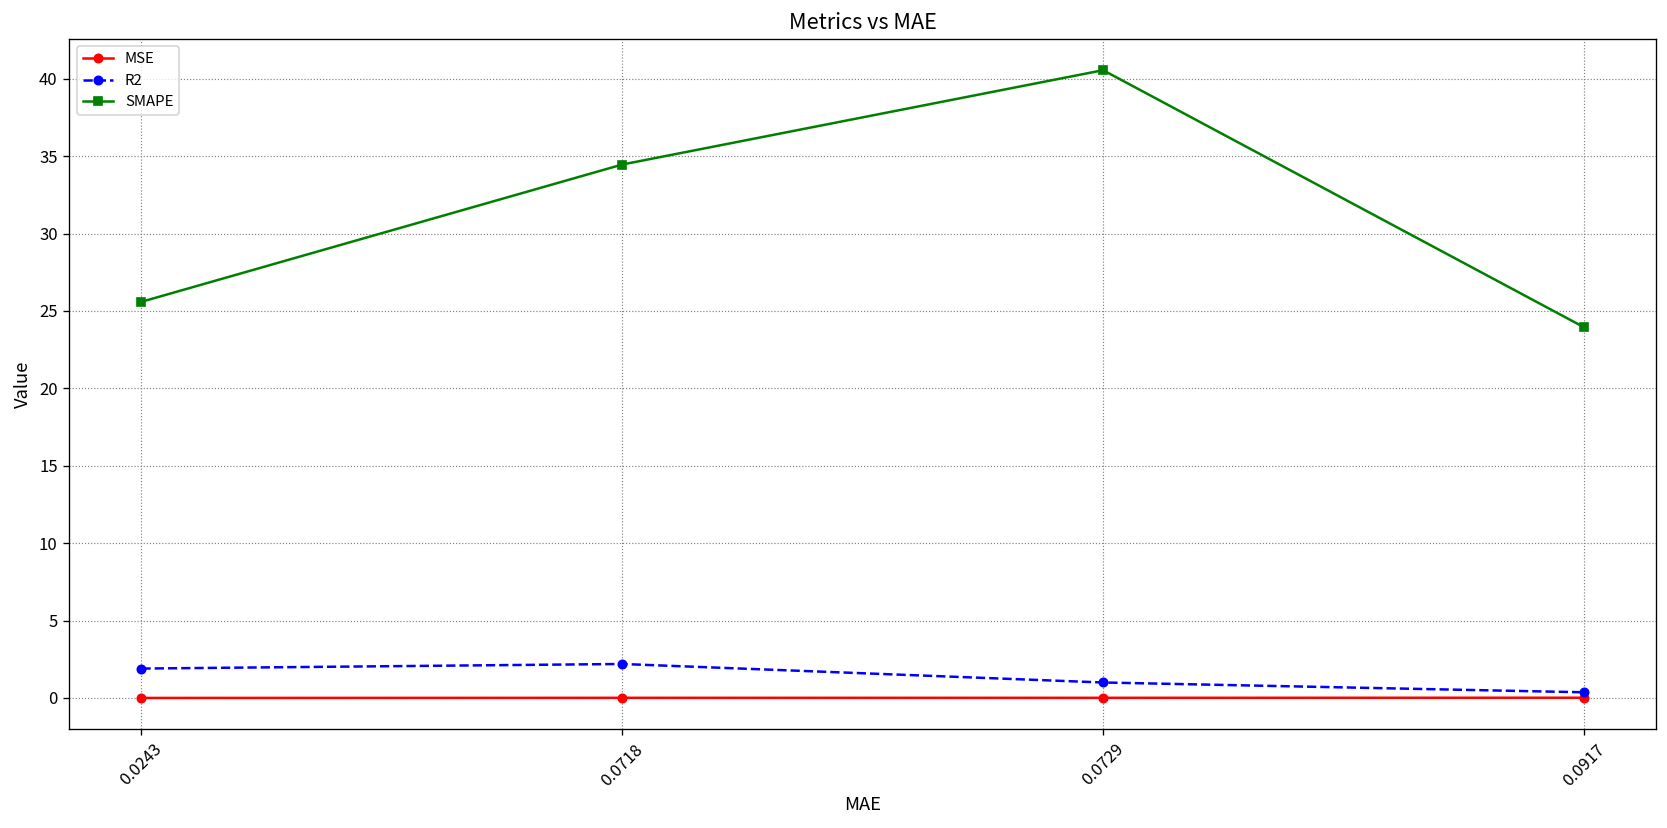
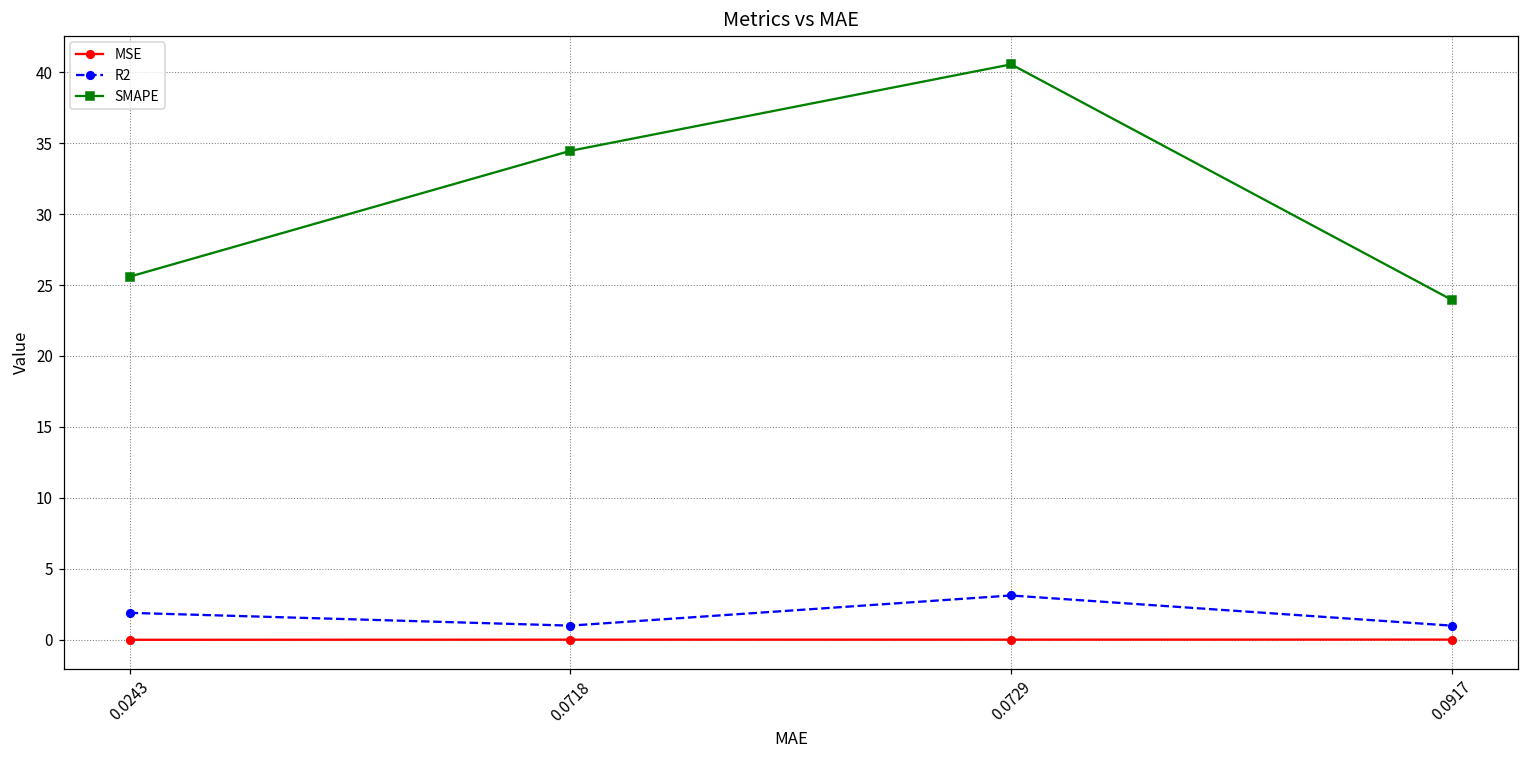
  {
    "MSE": {
      "0.0243": 0.0,
      "0.0718": 0.0,
      "0.0729": 0.0,
      "0.0917": 0.0
    },
    "R2": {
      "0.0243": 1.9,
-     "0.0718": 2.2,
-     "0.0729": 1.0,
-     "0.0917": 0.4
+     "0.0718": 1.0,
+     "0.0729": 3.1,
+     "0.0917": 1.0
    },
    "SMAPE": {
      "0.0243": 25.6,
      "0.0718": 34.5,
      "0.0729": 40.5,
      "0.0917": 24.0
    }
  }
